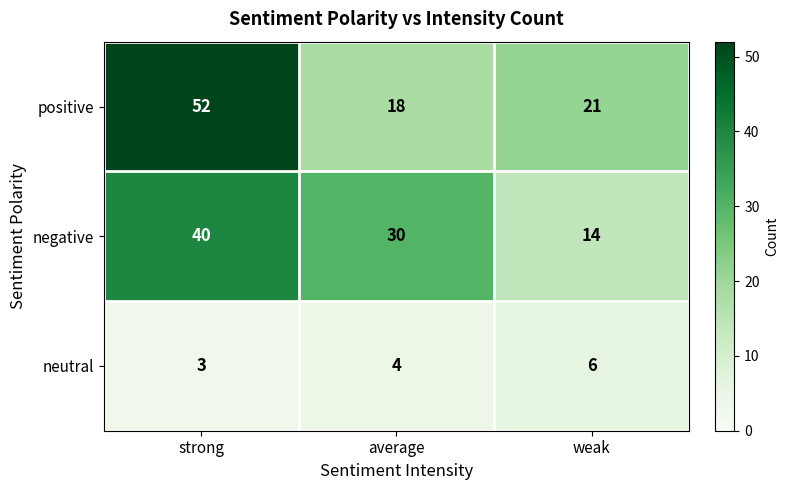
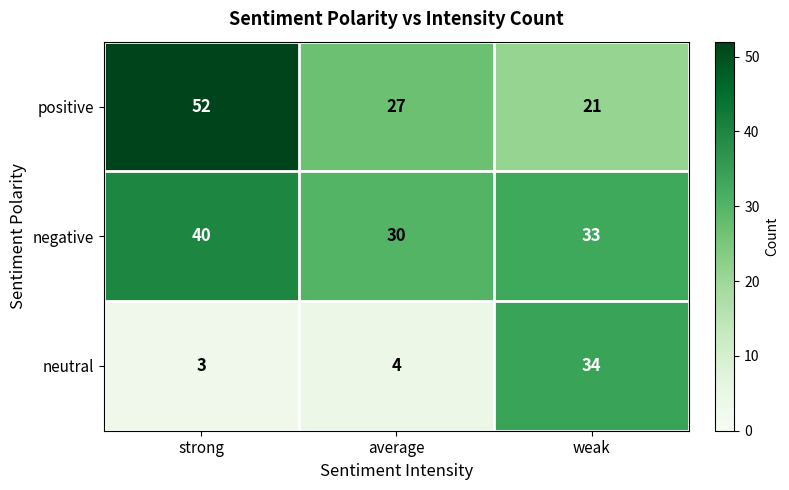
  {
    "positive": {
      "strong": 52,
-     "average": 18,
+     "average": 27,
      "weak": 21
    },
    "negative": {
      "strong": 40,
      "average": 30,
-     "weak": 14
+     "weak": 33
    },
    "neutral": {
      "strong": 3,
      "average": 4,
-     "weak": 6
+     "weak": 34
    }
  }
